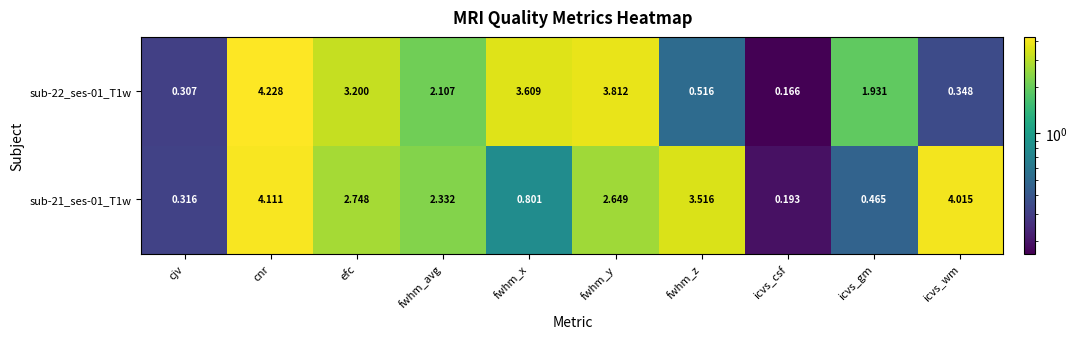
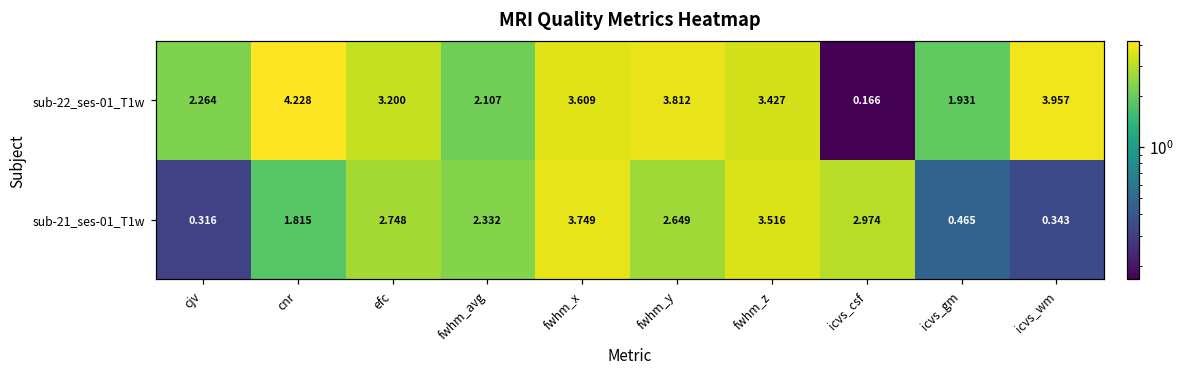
  {
    "sub-22_ses-01_T1w": {
-     "cjv": 0.307,
+     "cjv": 2.264,
      "cnr": 4.228,
      "efc": 3.200,
      "fwhm_avg": 2.107,
      "fwhm_x": 3.609,
      "fwhm_y": 3.812,
-     "fwhm_z": 0.516,
+     "fwhm_z": 3.427,
      "icvs_csf": 0.166,
      "icvs_gm": 1.931,
-     "icvs_wm": 0.348
+     "icvs_wm": 3.957
    },
    "sub-21_ses-01_T1w": {
      "cjv": 0.316,
-     "cnr": 4.111,
+     "cnr": 1.815,
      "efc": 2.748,
      "fwhm_avg": 2.332,
-     "fwhm_x": 0.801,
+     "fwhm_x": 3.749,
      "fwhm_y": 2.649,
      "fwhm_z": 3.516,
-     "icvs_csf": 0.193,
+     "icvs_csf": 2.974,
      "icvs_gm": 0.465,
-     "icvs_wm": 4.015
+     "icvs_wm": 0.343
    }
  }
